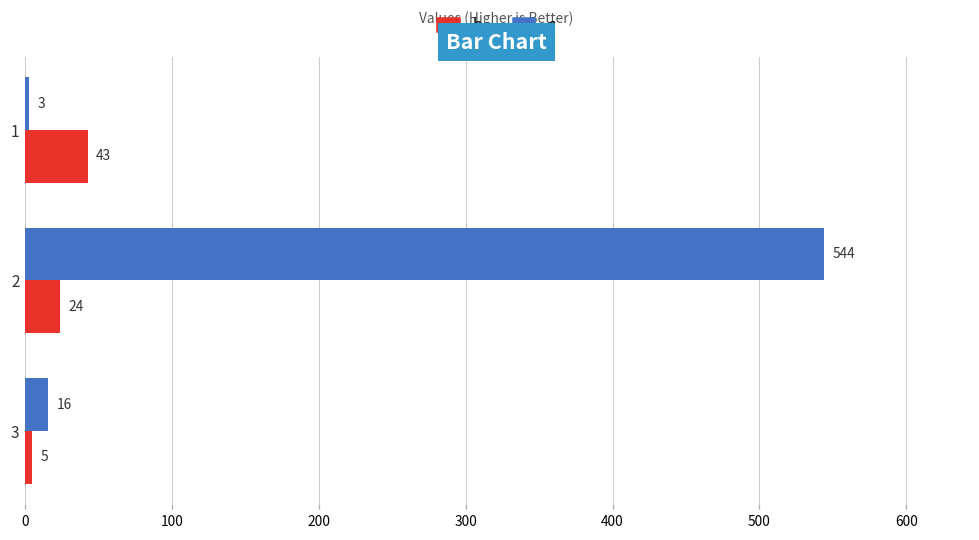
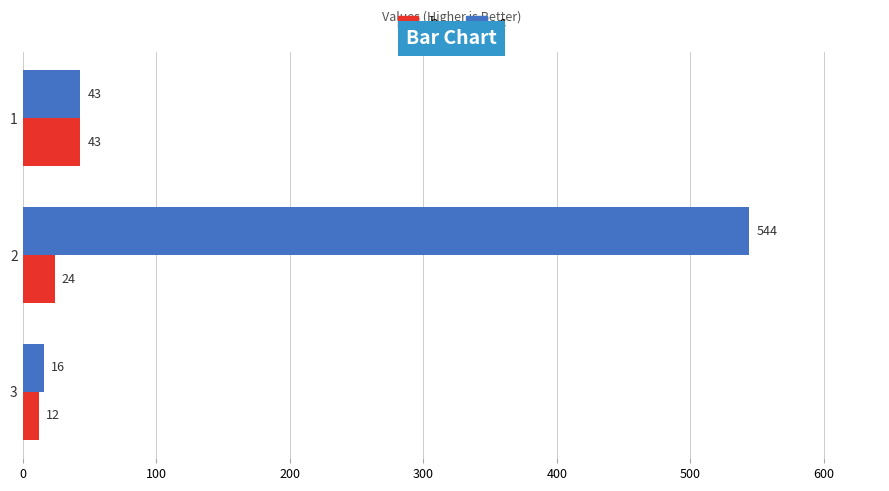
  {
    "b": {
      "1": 43,
      "2": 24,
-     "3": 5
+     "3": 12
    },
    "c": {
-     "1": 3,
+     "1": 43,
      "2": 544,
      "3": 16
    }
  }
